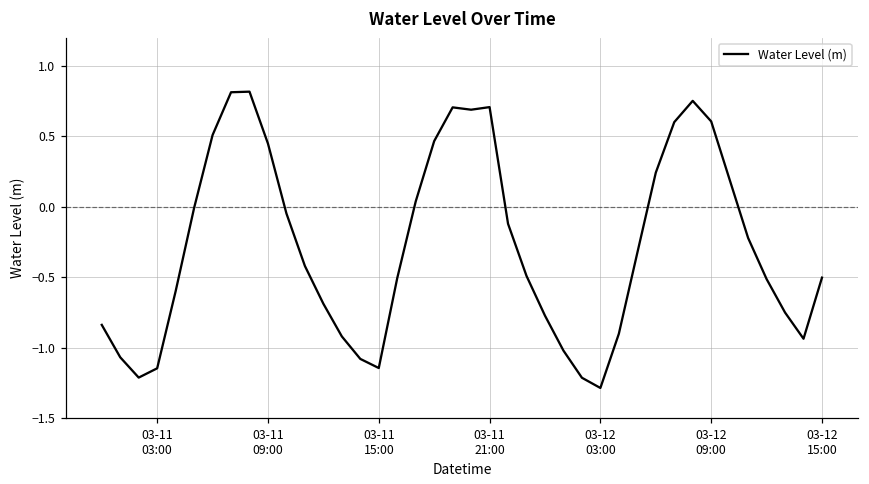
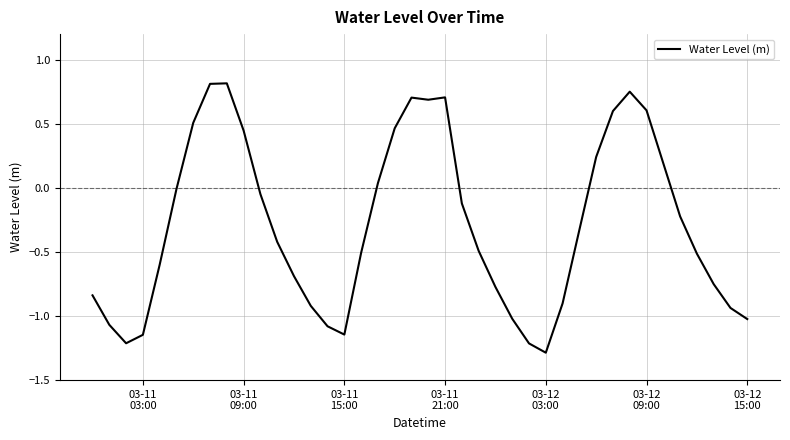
  {
    "03-11 03:00": -1.15,
    "03-11 09:00": 0.45,
    "03-11 15:00": -1.14,
    "03-11 21:00": 0.71,
    "03-12 03:00": -1.29,
    "03-12 09:00": 0.60,
-   "03-12 15:00": -0.50
+   "03-12 15:00": -1.02
  }
